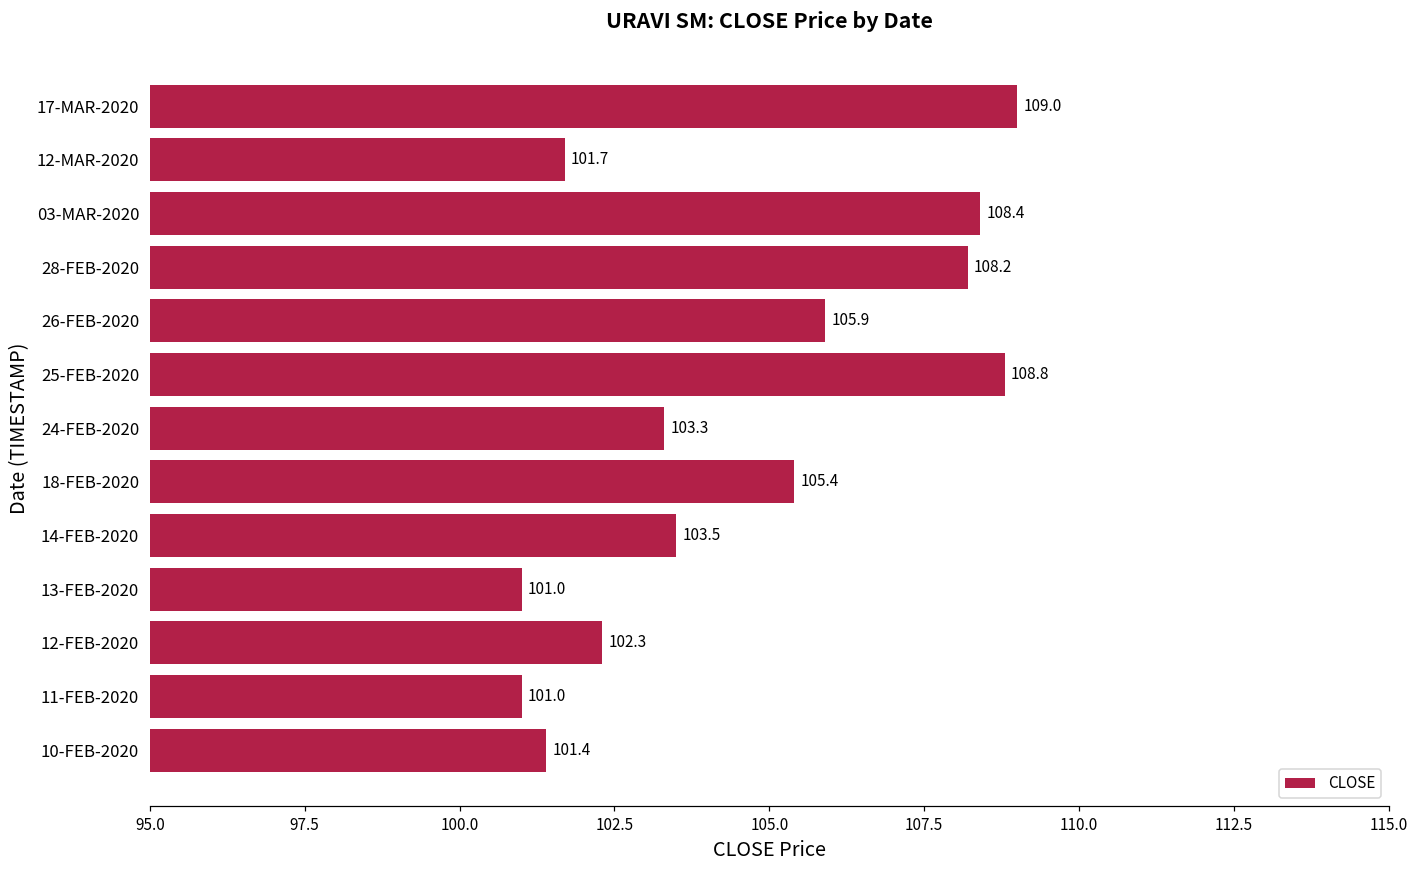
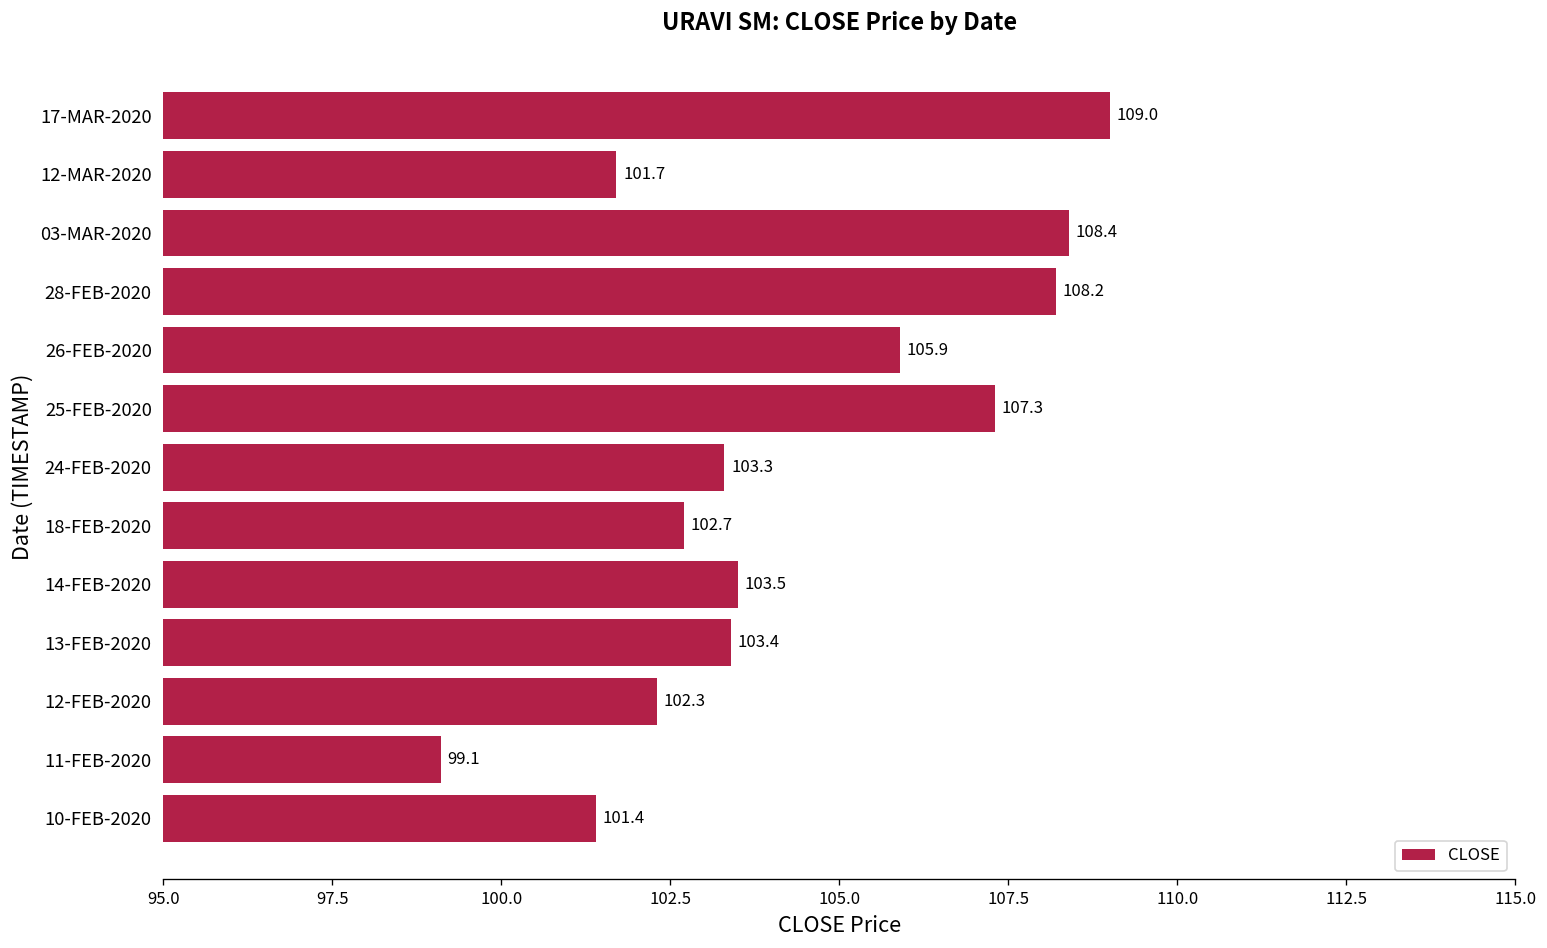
  {
    "17-MAR-2020": 109.0,
    "12-MAR-2020": 101.7,
    "03-MAR-2020": 108.4,
    "28-FEB-2020": 108.2,
    "26-FEB-2020": 105.9,
-   "25-FEB-2020": 108.8,
+   "25-FEB-2020": 107.3,
    "24-FEB-2020": 103.3,
-   "18-FEB-2020": 105.4,
+   "18-FEB-2020": 102.7,
    "14-FEB-2020": 103.5,
-   "13-FEB-2020": 101.0,
+   "13-FEB-2020": 103.4,
    "12-FEB-2020": 102.3,
-   "11-FEB-2020": 101.0,
+   "11-FEB-2020": 99.1,
    "10-FEB-2020": 101.4
  }
